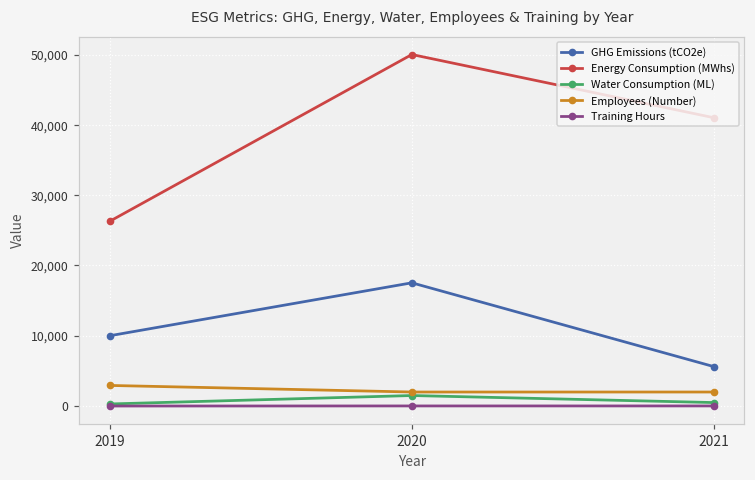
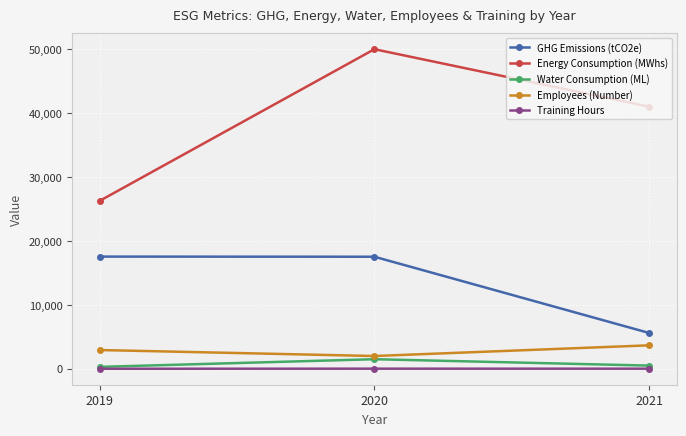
  {
    "GHG Emissions (tCO2e)": {
-     "2019": "10,000",
+     "2019": "18,000",
      "2020": "18,000",
      "2021": "6,000"
    },
    "Energy Consumption (MWhs)": {
      "2019": "26,000",
      "2020": "50,000"
    },
    "Water Consumption (ML)": {
      "2020": "2,000",
      "2021": "1,000"
    },
    "Employees (Number)": {
      "2019": "3,000",
      "2020": "2,000",
-     "2021": "2,000"
+     "2021": "4,000"
    },
    "Training Hours": {
      "2020": "0",
      "2021": "0"
    }
  }
